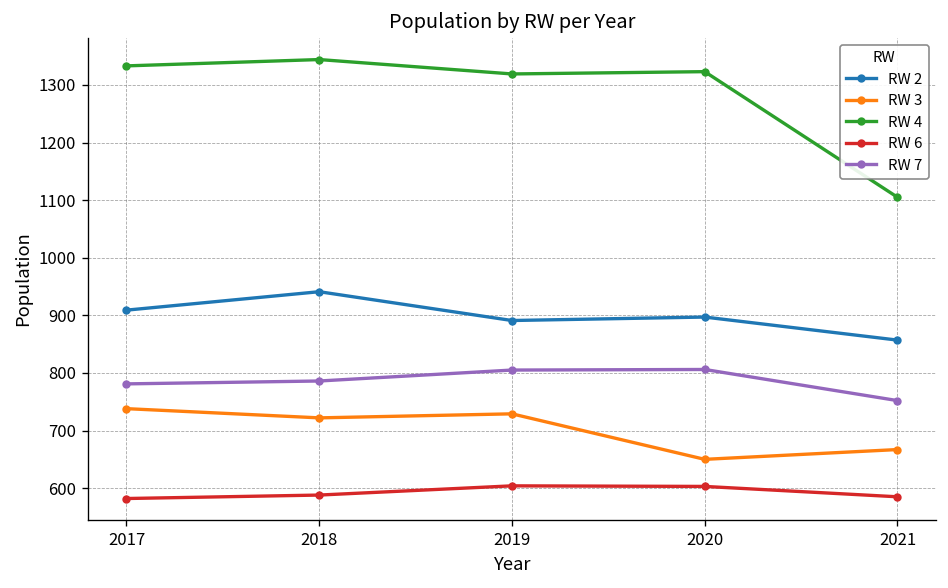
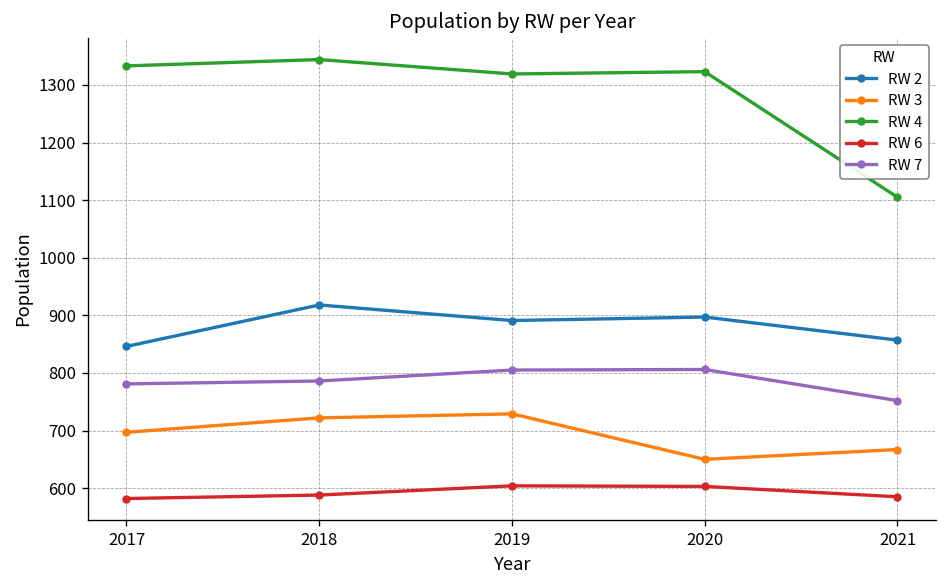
  {
    "RW 2": {
-     "2017": 910,
-     "2018": 940,
+     "2017": 850,
+     "2018": 920,
      "2019": 890,
      "2020": 900,
      "2021": 860
    },
    "RW 3": {
-     "2017": 740,
+     "2017": 700,
      "2018": 720,
      "2019": 730,
      "2020": 650,
      "2021": 670
    },
    "RW 4": {
      "2017": 1330,
      "2018": 1340,
      "2019": 1320,
      "2020": 1320,
      "2021": 1110
    },
    "RW 6": {
      "2017": 580,
      "2018": 590,
      "2019": 600,
      "2020": 600,
      "2021": 590
    },
    "RW 7": {
      "2017": 780,
      "2018": 790,
      "2019": 810,
      "2020": 810,
      "2021": 750
    }
  }
